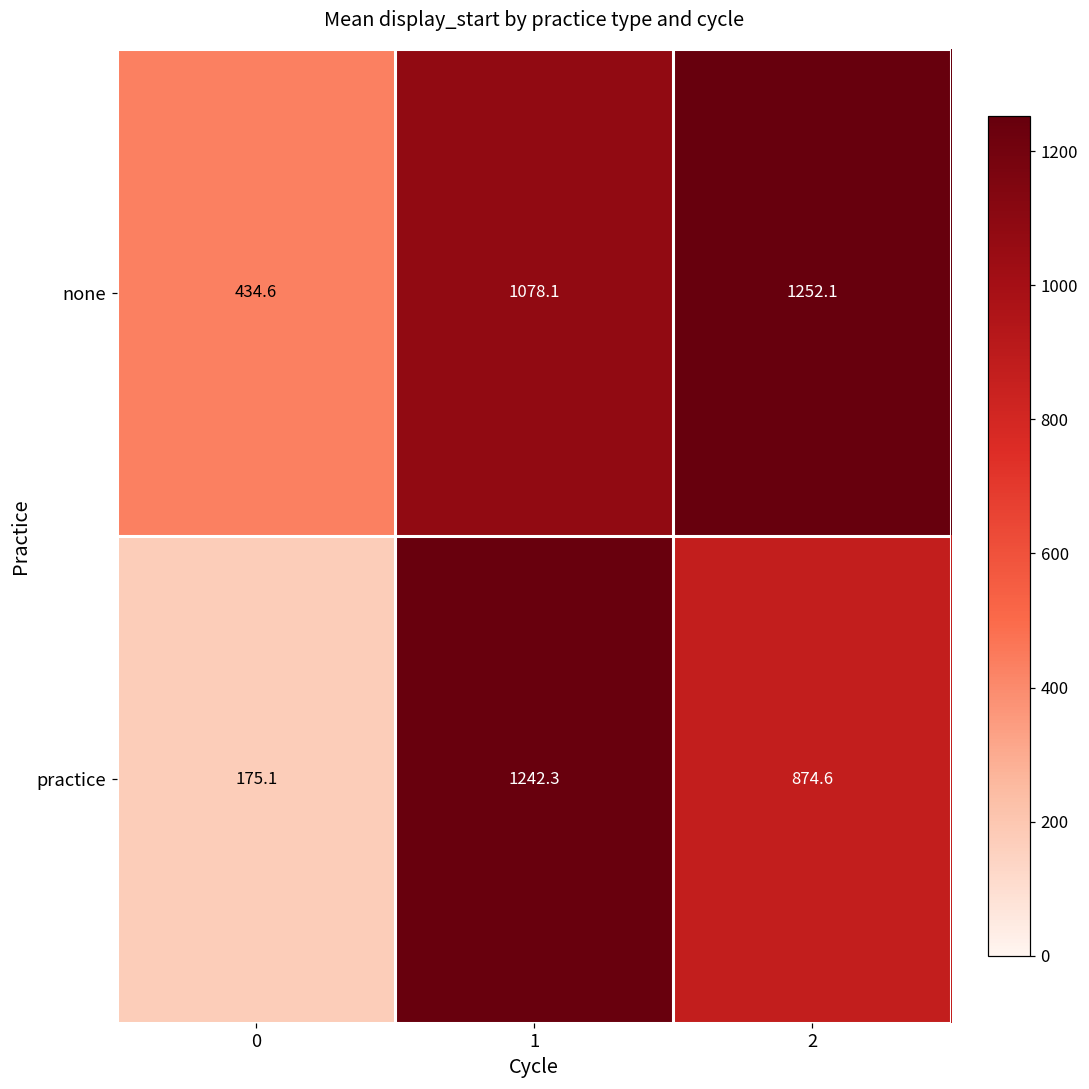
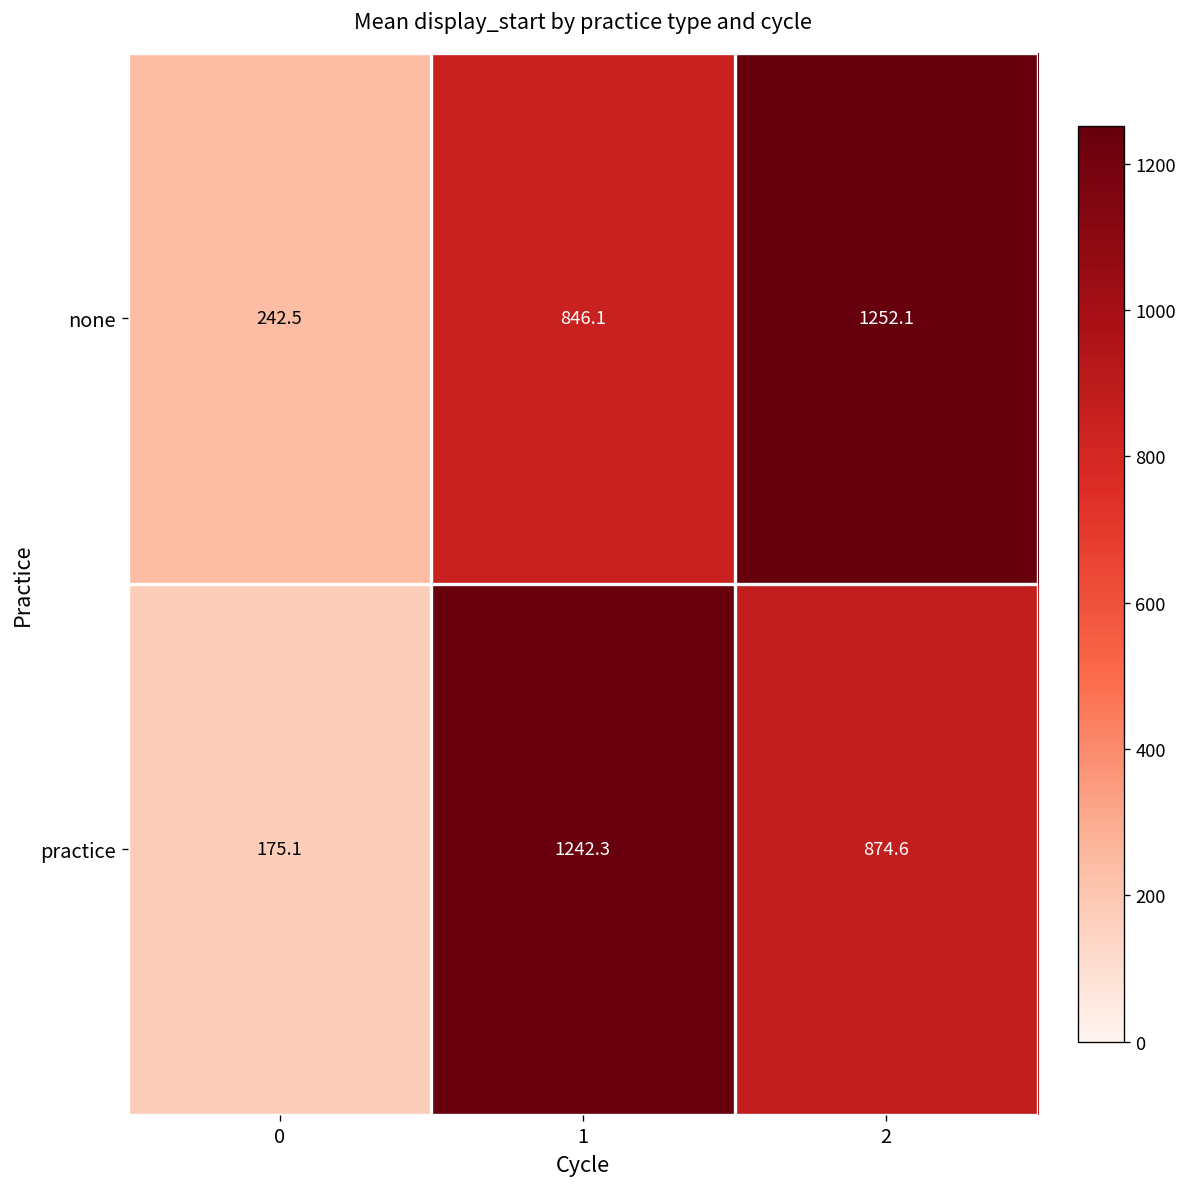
  {
    "none": {
-     "0": 434.6,
-     "1": 1078.1,
+     "0": 242.5,
+     "1": 846.1,
      "2": 1252.1
    },
    "practice": {
      "0": 175.1,
      "1": 1242.3,
      "2": 874.6
    }
  }
